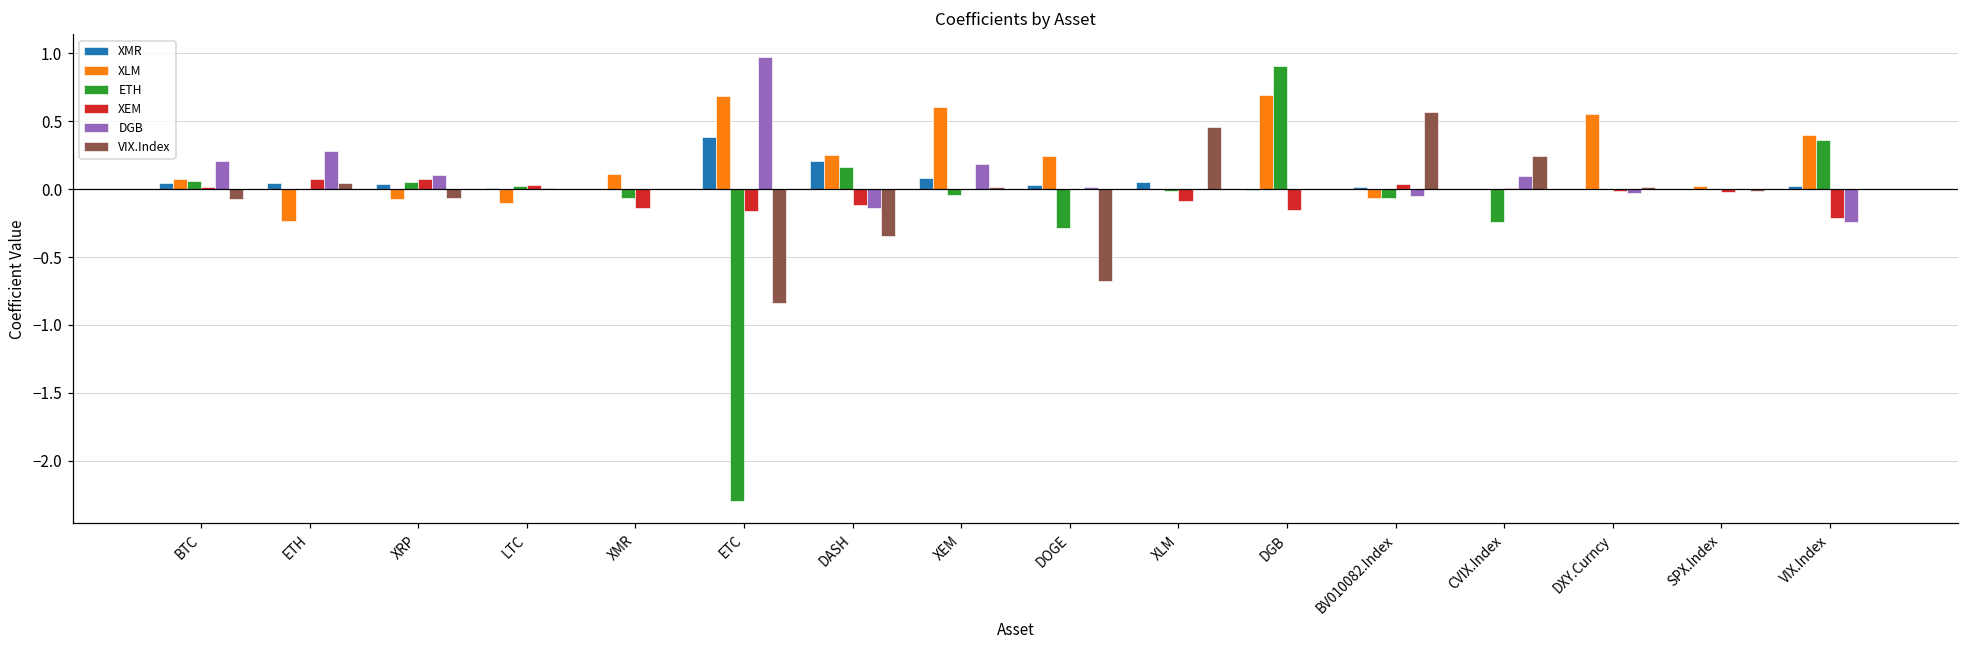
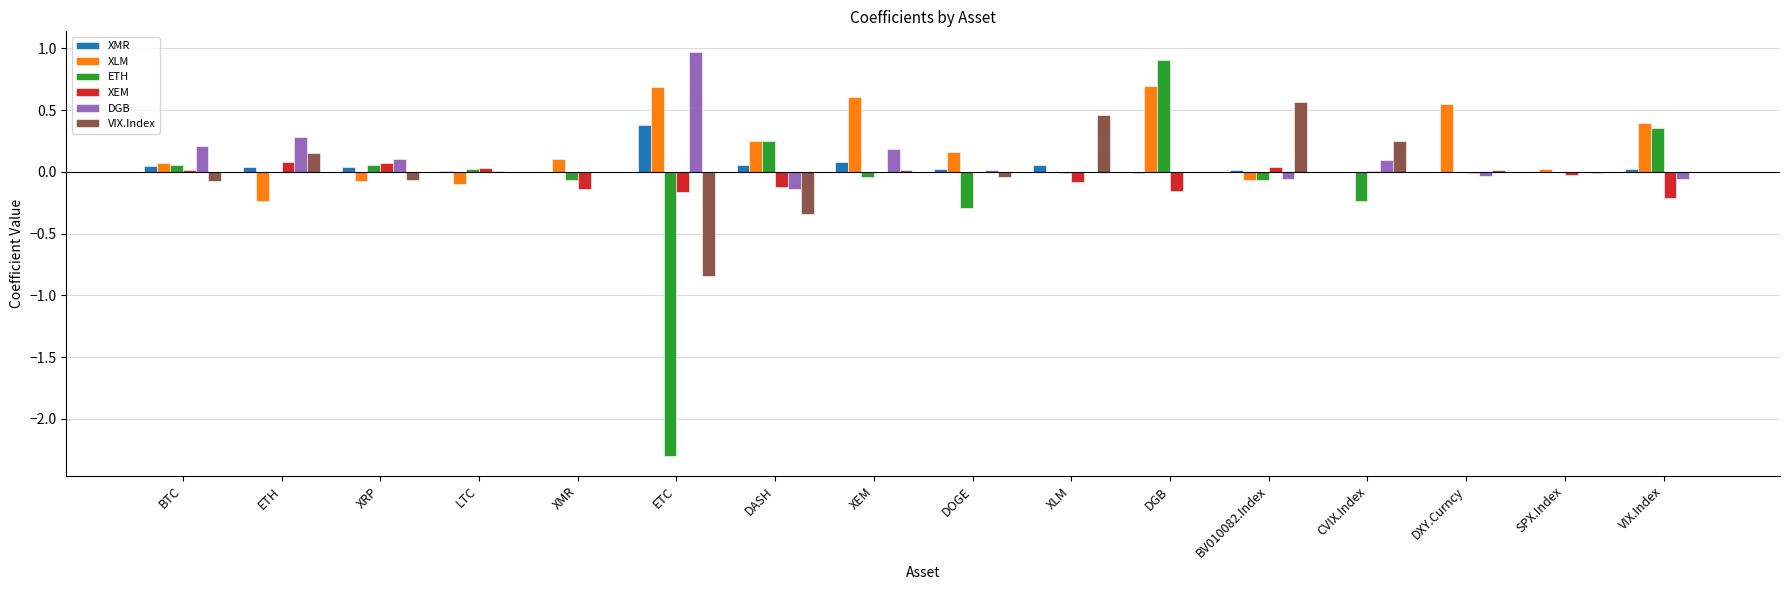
  {
    "XMR": {
      "BTC": 0.04,
      "ETH": 0.04,
      "XRP": 0.04,
      "XMR": 0.00,
      "ETC": 0.38,
-     "DASH": 0.21,
+     "DASH": 0.05,
      "XEM": 0.08,
      "DOGE": 0.03,
      "XLM": 0.05,
      "VIX.Index": 0.03
    },
    "XLM": {
      "BTC": 0.07,
      "ETH": -0.23,
      "XRP": -0.07,
      "LTC": -0.10,
      "XMR": 0.11,
      "ETC": 0.69,
      "DASH": 0.25,
      "XEM": 0.61,
-     "DOGE": 0.24,
+     "DOGE": 0.16,
      "XLM": 0.00,
      "DGB": 0.69,
      "BV010082.Index": -0.06,
      "DXY.Curncy": 0.55,
      "SPX.Index": 0.02,
      "VIX.Index": 0.40
    },
    "ETH": {
      "BTC": 0.06,
      "ETH": 0.00,
      "XRP": 0.05,
      "XMR": -0.07,
      "ETC": -2.30,
-     "DASH": 0.16,
+     "DASH": 0.25,
      "XEM": -0.04,
      "DOGE": -0.29,
      "DGB": 0.91,
      "BV010082.Index": -0.07,
      "CVIX.Index": -0.24,
      "SPX.Index": 0.00,
      "VIX.Index": 0.36
    },
    "XEM": {
      "ETH": 0.08,
      "XRP": 0.07,
      "LTC": 0.03,
      "XMR": -0.14,
      "ETC": -0.16,
      "DASH": -0.12,
      "XEM": 0.00,
      "DOGE": 0.00,
      "XLM": -0.09,
      "DGB": -0.15,
      "BV010082.Index": 0.04,
      "SPX.Index": -0.02,
      "VIX.Index": -0.21
    },
    "DGB": {
      "BTC": 0.21,
      "ETH": 0.28,
      "XRP": 0.11,
      "XMR": 0.00,
      "ETC": 0.97,
      "DASH": -0.14,
      "XEM": 0.18,
      "XLM": 0.00,
      "DGB": 0.00,
      "BV010082.Index": -0.05,
      "CVIX.Index": 0.10,
      "DXY.Curncy": -0.03,
      "SPX.Index": 0.00,
-     "VIX.Index": -0.24
+     "VIX.Index": -0.06
    },
    "VIX.Index": {
      "BTC": -0.07,
-     "ETH": 0.04,
+     "ETH": 0.15,
      "XRP": -0.07,
      "LTC": 0.00,
      "XMR": 0.00,
      "ETC": -0.84,
      "DASH": -0.34,
-     "DOGE": -0.68,
+     "DOGE": -0.04,
      "XLM": 0.46,
      "DGB": 0.00,
      "BV010082.Index": 0.57,
      "CVIX.Index": 0.25,
      "VIX.Index": 0.00
    }
  }
